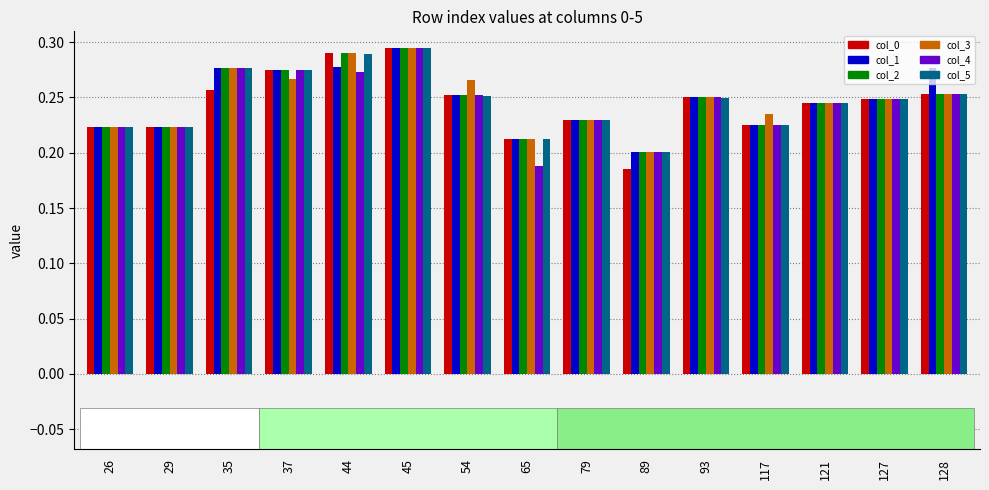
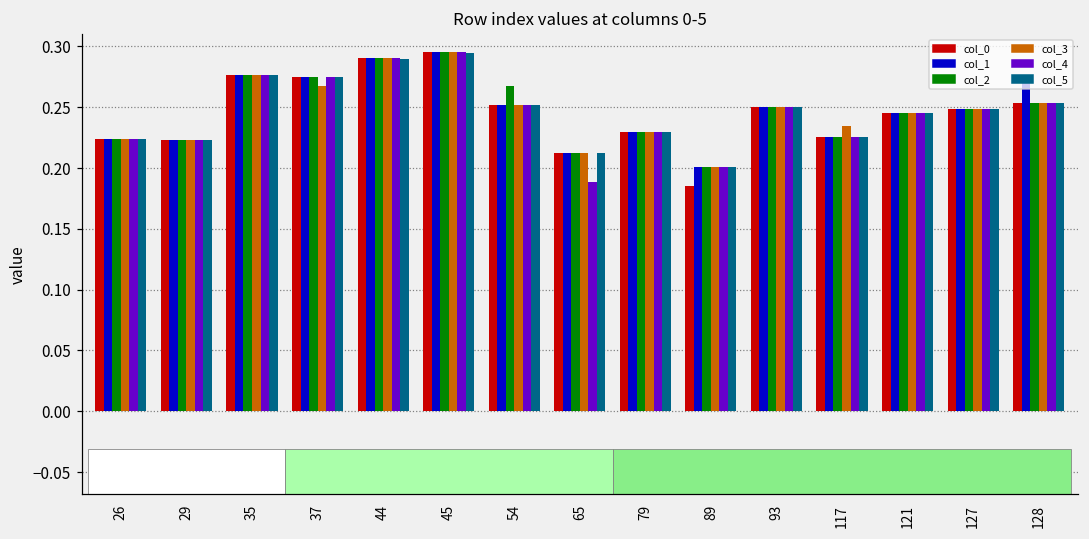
  {
    "col_0": {
      "26": 0.224,
      "29": 0.223,
-     "35": 0.256,
+     "35": 0.276,
      "37": 0.275,
      "44": 0.290,
      "45": 0.295,
      "54": 0.252,
      "65": 0.212,
      "79": 0.230,
      "89": 0.185,
      "93": 0.250,
      "117": 0.225,
      "121": 0.245,
      "127": 0.249,
      "128": 0.253
    },
    "col_1": {
      "26": 0.224,
      "29": 0.223,
      "35": 0.276,
      "37": 0.275,
-     "44": 0.278,
+     "44": 0.290,
      "45": 0.295,
      "54": 0.252,
      "65": 0.212,
      "79": 0.230,
      "89": 0.201,
      "93": 0.250,
      "117": 0.225,
      "121": 0.245,
      "127": 0.249
    },
    "col_2": {
      "26": 0.224,
      "29": 0.223,
      "35": 0.276,
      "37": 0.275,
      "44": 0.290,
      "45": 0.295,
-     "54": 0.252,
+     "54": 0.267,
      "65": 0.212,
      "79": 0.230,
      "89": 0.201,
      "93": 0.250,
      "117": 0.225,
      "121": 0.245,
      "127": 0.249,
      "128": 0.253
    },
    "col_3": {
      "26": 0.224,
      "29": 0.223,
      "35": 0.276,
      "37": 0.267,
      "44": 0.290,
      "45": 0.295,
-     "54": 0.265,
+     "54": 0.252,
      "65": 0.212,
      "79": 0.230,
      "89": 0.201,
      "93": 0.250,
      "117": 0.235,
      "121": 0.245,
      "127": 0.249,
      "128": 0.253
    },
    "col_4": {
      "26": 0.224,
      "29": 0.223,
      "35": 0.276,
      "37": 0.275,
-     "44": 0.273,
+     "44": 0.290,
      "45": 0.295,
      "54": 0.252,
      "65": 0.188,
      "79": 0.230,
      "89": 0.201,
      "93": 0.250,
      "117": 0.225,
      "121": 0.245,
      "127": 0.249,
      "128": 0.253
    },
    "col_5": {
      "26": 0.224,
      "29": 0.223,
      "35": 0.276,
      "37": 0.275,
      "44": 0.290,
      "45": 0.295,
      "54": 0.252,
      "65": 0.212,
      "79": 0.230,
      "89": 0.201,
      "93": 0.250,
      "117": 0.225,
      "121": 0.245,
      "127": 0.248,
      "128": 0.253
    }
  }
